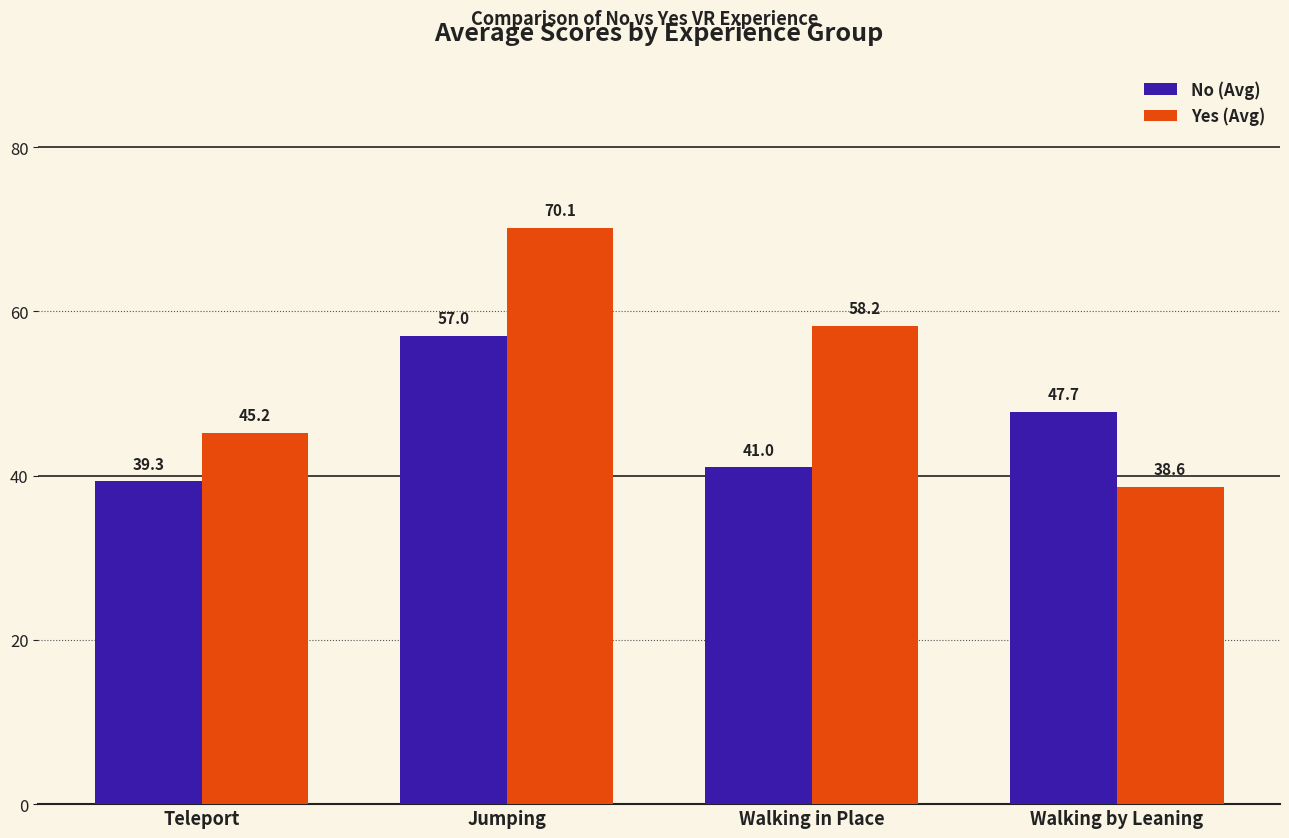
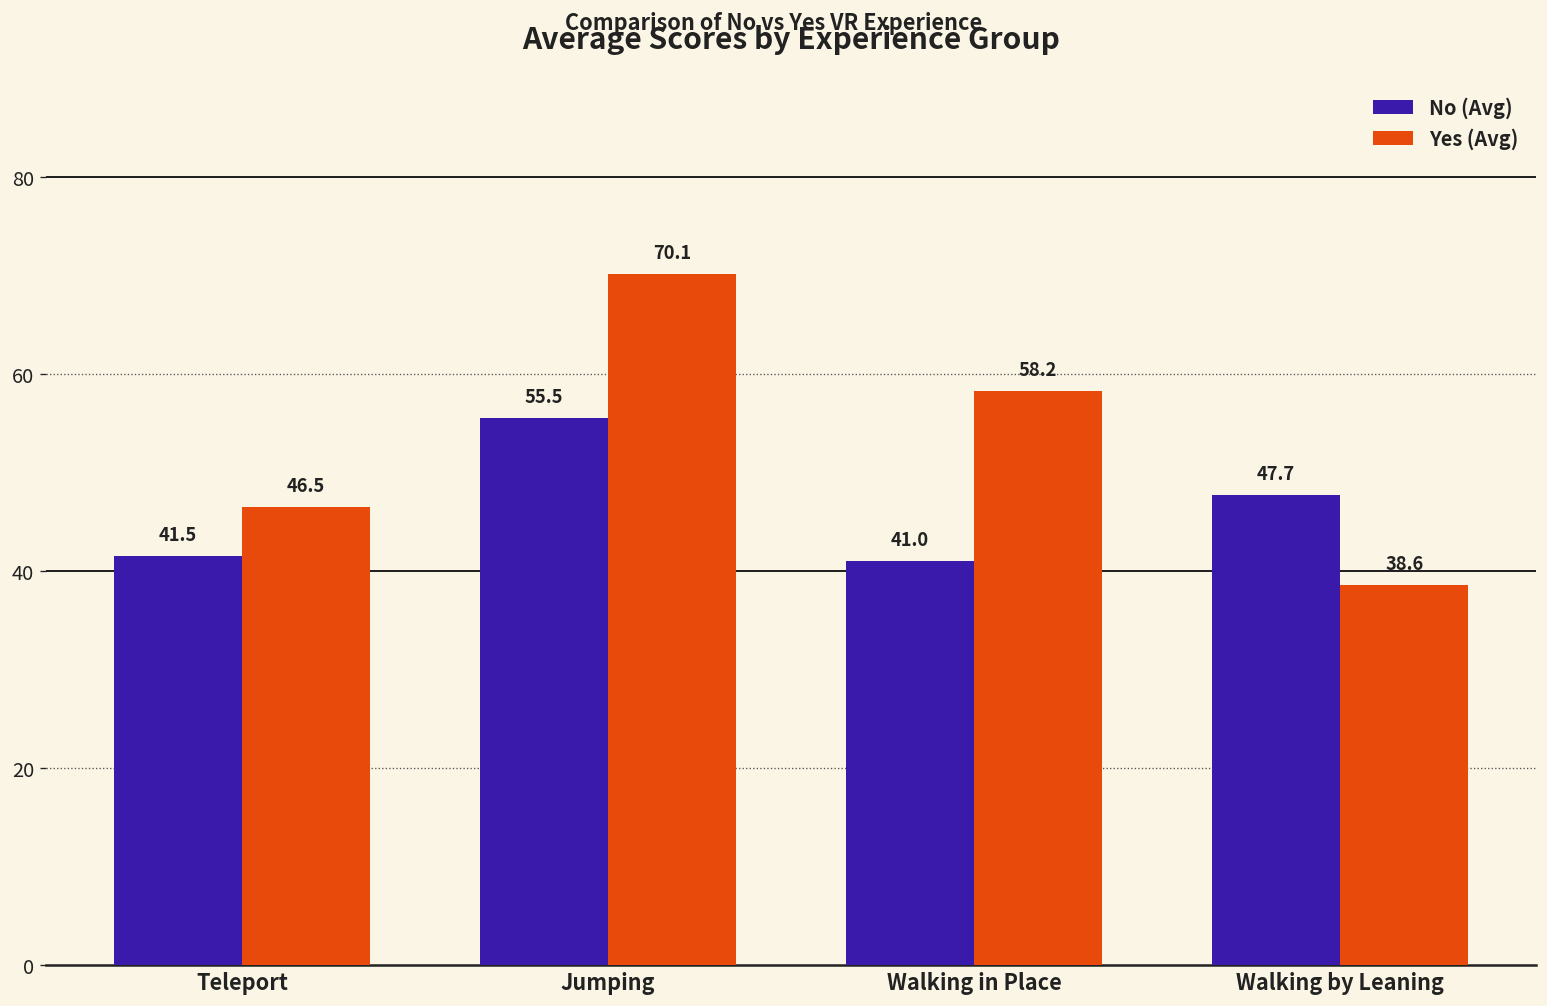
  {
    "No (Avg)": {
-     "Teleport": 39.3,
-     "Jumping": 57.0,
+     "Teleport": 41.5,
+     "Jumping": 55.5,
      "Walking in Place": 41.0,
      "Walking by Leaning": 47.7
    },
    "Yes (Avg)": {
-     "Teleport": 45.2,
+     "Teleport": 46.5,
      "Jumping": 70.1,
      "Walking in Place": 58.2,
      "Walking by Leaning": 38.6
    }
  }
